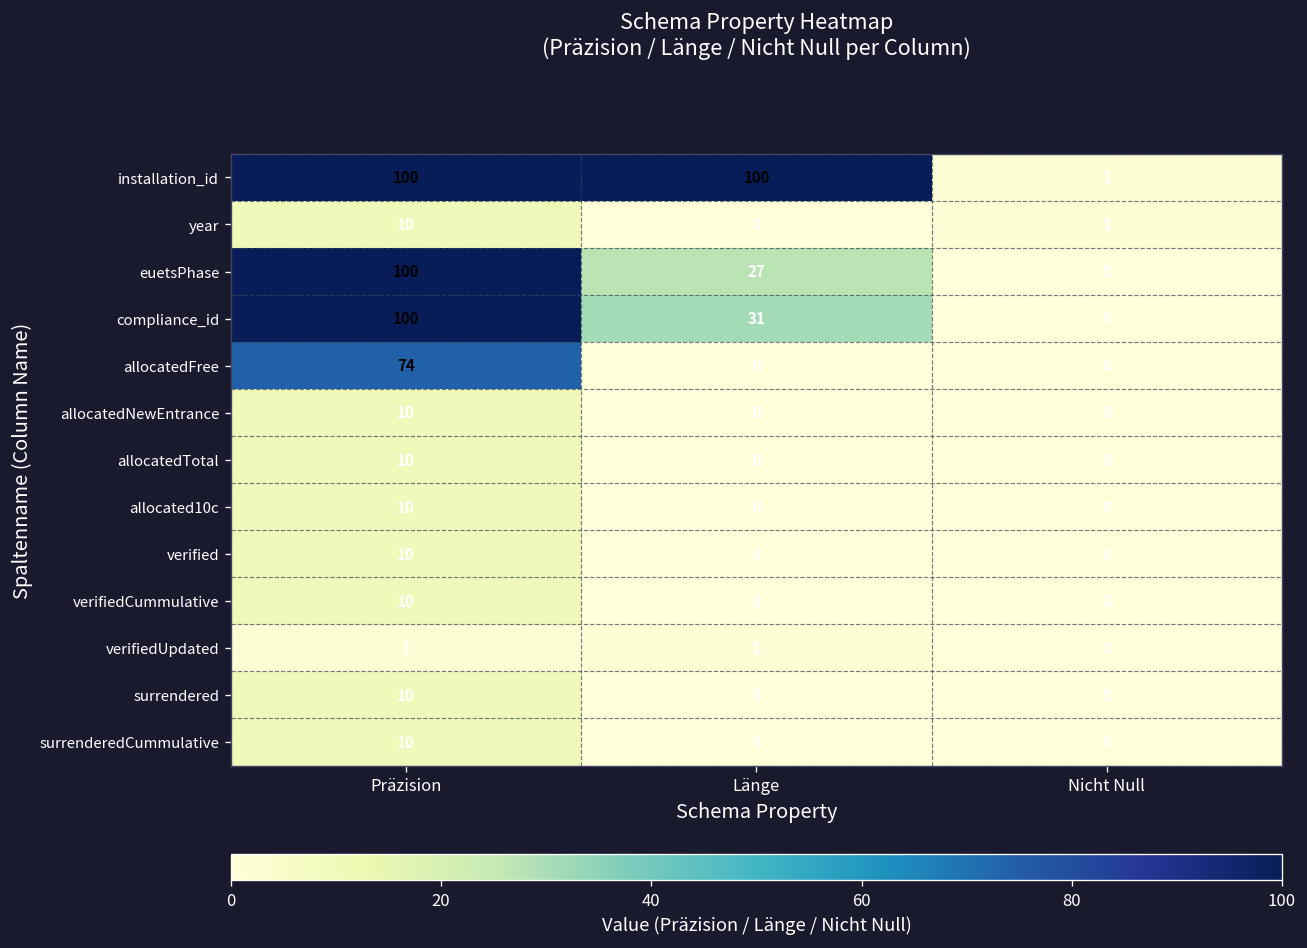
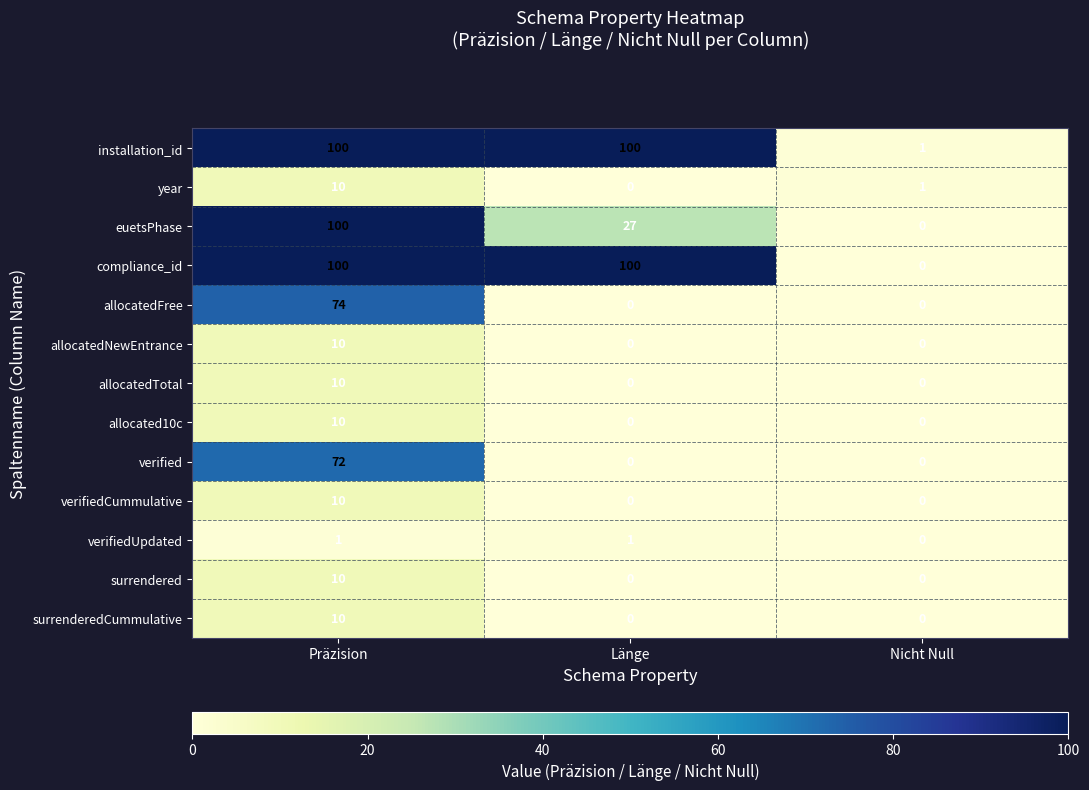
  {
    "installation_id": {
      "Präzision": 100,
      "Länge": 100
    },
    "year": {
      "Präzision": 10
    },
    "euetsPhase": {
      "Präzision": 100,
      "Länge": 27
    },
    "compliance_id": {
      "Präzision": 100,
-     "Länge": 31
+     "Länge": 100
    },
    "allocatedFree": {
      "Präzision": 74
    },
    "allocatedNewEntrance": {
      "Präzision": 10
    },
    "allocatedTotal": {
      "Präzision": 10
    },
    "allocated10c": {
      "Präzision": 10
    },
    "verified": {
-     "Präzision": 10
+     "Präzision": 72
    },
    "verifiedCummulative": {
      "Präzision": 10
    },
    "surrendered": {
      "Präzision": 10
    },
    "surrenderedCummulative": {
      "Präzision": 10
    }
  }
